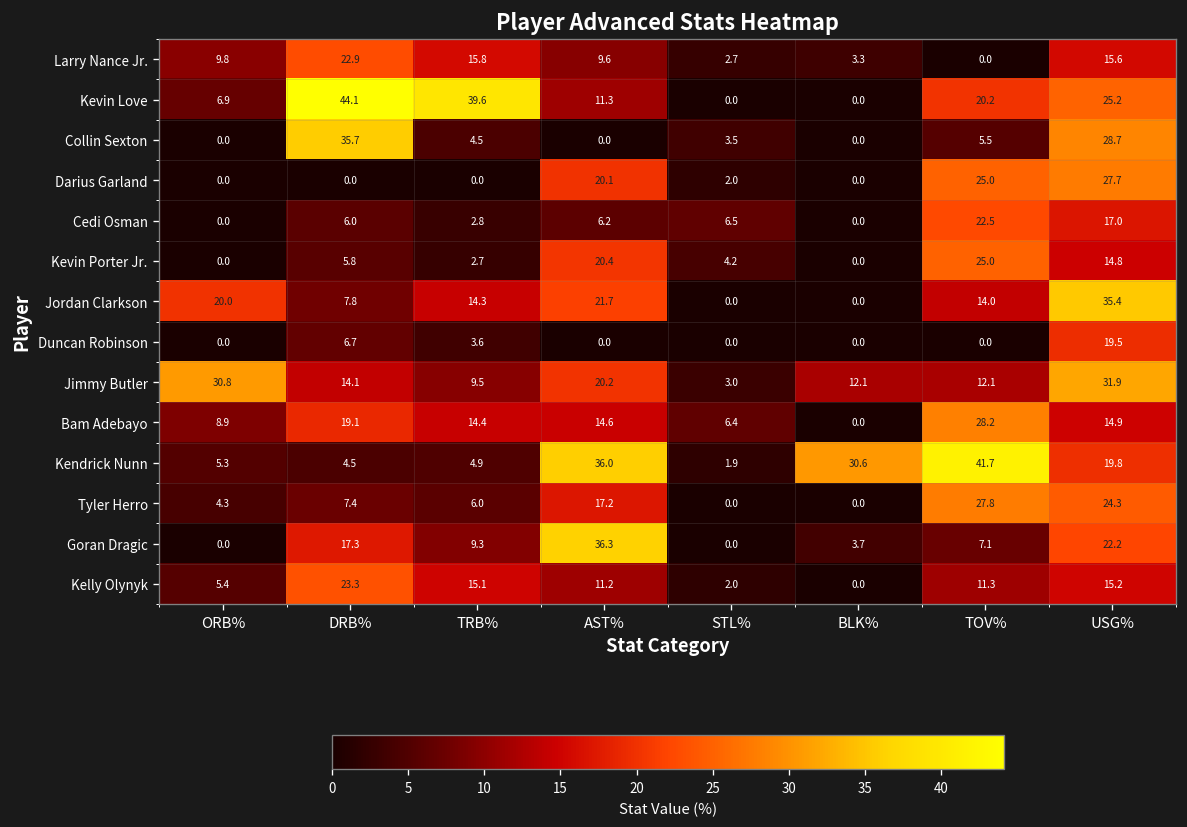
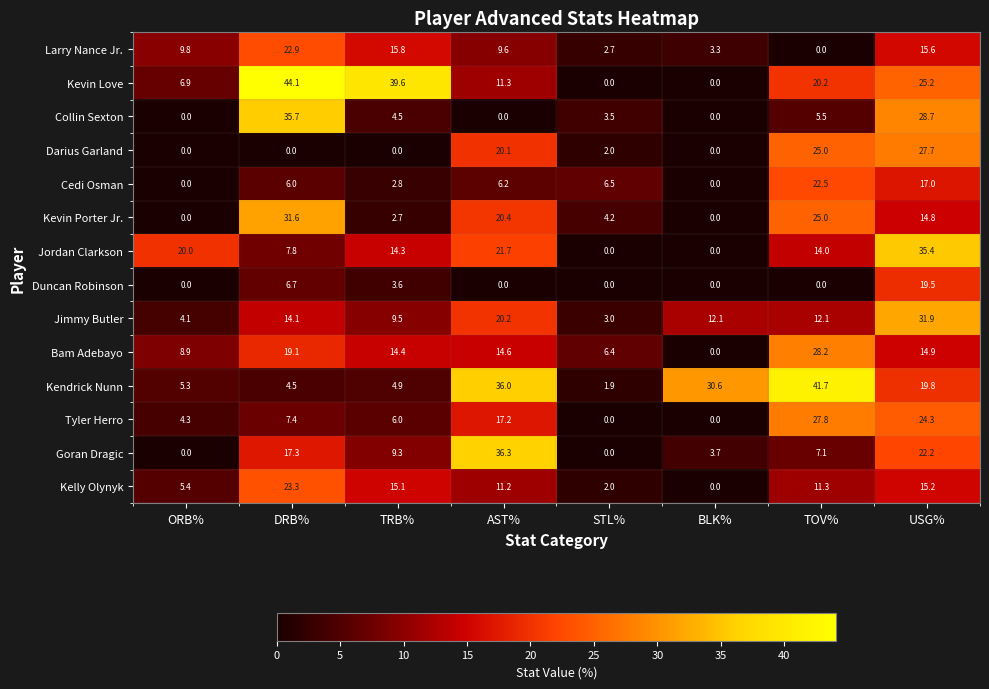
  {
    "Larry Nance Jr.": {
      "ORB%": 9.8,
      "DRB%": 22.9,
      "TRB%": 15.8,
      "AST%": 9.6,
      "STL%": 2.7,
      "BLK%": 3.3,
      "TOV%": 0.0,
      "USG%": 15.6
    },
    "Kevin Love": {
      "ORB%": 6.9,
      "DRB%": 44.1,
      "TRB%": 39.6,
      "AST%": 11.3,
      "STL%": 0.0,
      "BLK%": 0.0,
      "TOV%": 20.2,
      "USG%": 25.2
    },
    "Collin Sexton": {
      "ORB%": 0.0,
      "DRB%": 35.7,
      "TRB%": 4.5,
      "AST%": 0.0,
      "STL%": 3.5,
      "BLK%": 0.0,
      "TOV%": 5.5,
      "USG%": 28.7
    },
    "Darius Garland": {
      "ORB%": 0.0,
      "DRB%": 0.0,
      "TRB%": 0.0,
      "AST%": 20.1,
      "STL%": 2.0,
      "BLK%": 0.0,
      "TOV%": 25.0,
      "USG%": 27.7
    },
    "Cedi Osman": {
      "ORB%": 0.0,
      "DRB%": 6.0,
      "TRB%": 2.8,
      "AST%": 6.2,
      "STL%": 6.5,
      "BLK%": 0.0,
      "TOV%": 22.5,
      "USG%": 17.0
    },
    "Kevin Porter Jr.": {
      "ORB%": 0.0,
-     "DRB%": 5.8,
+     "DRB%": 31.6,
      "TRB%": 2.7,
      "AST%": 20.4,
      "STL%": 4.2,
      "BLK%": 0.0,
      "TOV%": 25.0,
      "USG%": 14.8
    },
    "Jordan Clarkson": {
      "ORB%": 20.0,
      "DRB%": 7.8,
      "TRB%": 14.3,
      "AST%": 21.7,
      "STL%": 0.0,
      "BLK%": 0.0,
      "TOV%": 14.0,
      "USG%": 35.4
    },
    "Duncan Robinson": {
      "ORB%": 0.0,
      "DRB%": 6.7,
      "TRB%": 3.6,
      "AST%": 0.0,
      "STL%": 0.0,
      "BLK%": 0.0,
      "TOV%": 0.0,
      "USG%": 19.5
    },
    "Jimmy Butler": {
-     "ORB%": 30.8,
+     "ORB%": 4.1,
      "DRB%": 14.1,
      "TRB%": 9.5,
      "AST%": 20.2,
      "STL%": 3.0,
      "BLK%": 12.1,
      "TOV%": 12.1,
      "USG%": 31.9
    },
    "Bam Adebayo": {
      "ORB%": 8.9,
      "DRB%": 19.1,
      "TRB%": 14.4,
      "AST%": 14.6,
      "STL%": 6.4,
      "BLK%": 0.0,
      "TOV%": 28.2,
      "USG%": 14.9
    },
    "Kendrick Nunn": {
      "ORB%": 5.3,
      "DRB%": 4.5,
      "TRB%": 4.9,
      "AST%": 36.0,
      "STL%": 1.9,
      "BLK%": 30.6,
      "TOV%": 41.7,
      "USG%": 19.8
    },
    "Tyler Herro": {
      "ORB%": 4.3,
      "DRB%": 7.4,
      "TRB%": 6.0,
      "AST%": 17.2,
      "STL%": 0.0,
      "BLK%": 0.0,
      "TOV%": 27.8,
      "USG%": 24.3
    },
    "Goran Dragic": {
      "ORB%": 0.0,
      "DRB%": 17.3,
      "TRB%": 9.3,
      "AST%": 36.3,
      "STL%": 0.0,
      "BLK%": 3.7,
      "TOV%": 7.1,
      "USG%": 22.2
    },
    "Kelly Olynyk": {
      "ORB%": 5.4,
      "DRB%": 23.3,
      "TRB%": 15.1,
      "AST%": 11.2,
      "STL%": 2.0,
      "BLK%": 0.0,
      "TOV%": 11.3,
      "USG%": 15.2
    }
  }
